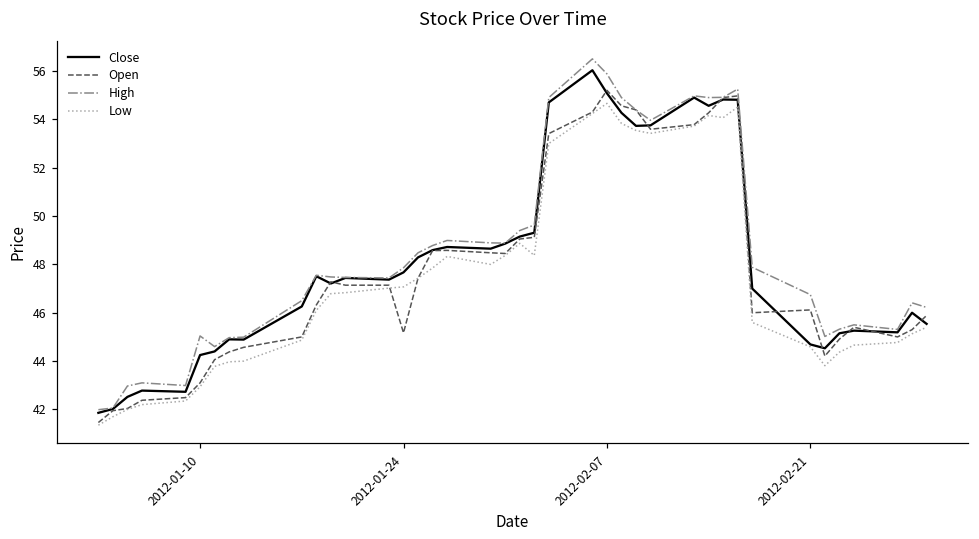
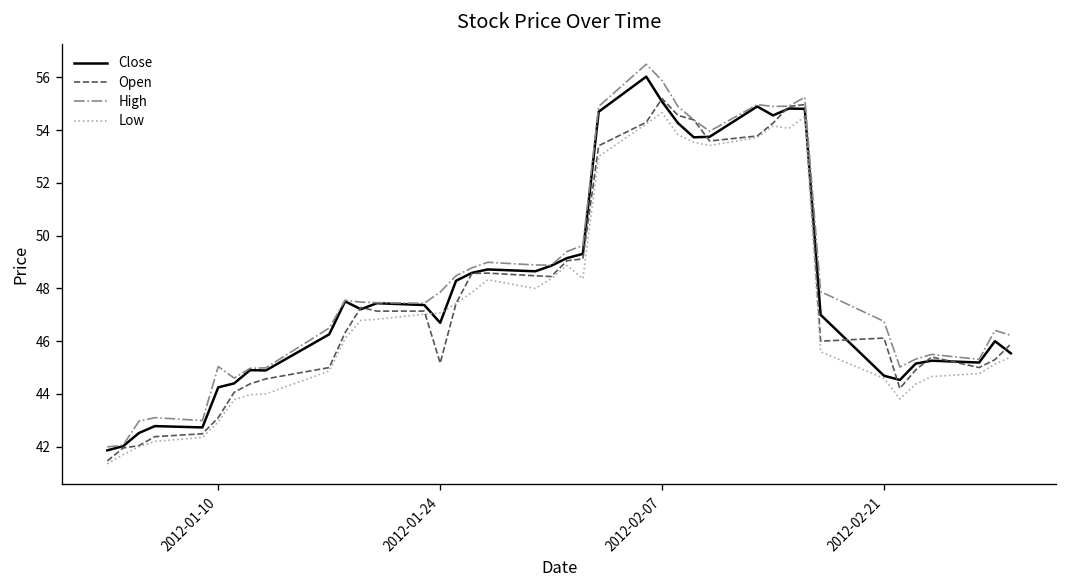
  {
    "Close": {
      "2012-01-10": 44.3,
-     "2012-01-24": 47.7,
+     "2012-01-24": 46.7,
      "2012-02-07": 55.1
    },
    "Open": {
      "2012-01-10": 43.1,
      "2012-01-24": 45.2,
      "2012-02-07": 55.2,
      "2012-02-21": 46.1
    }
  }
